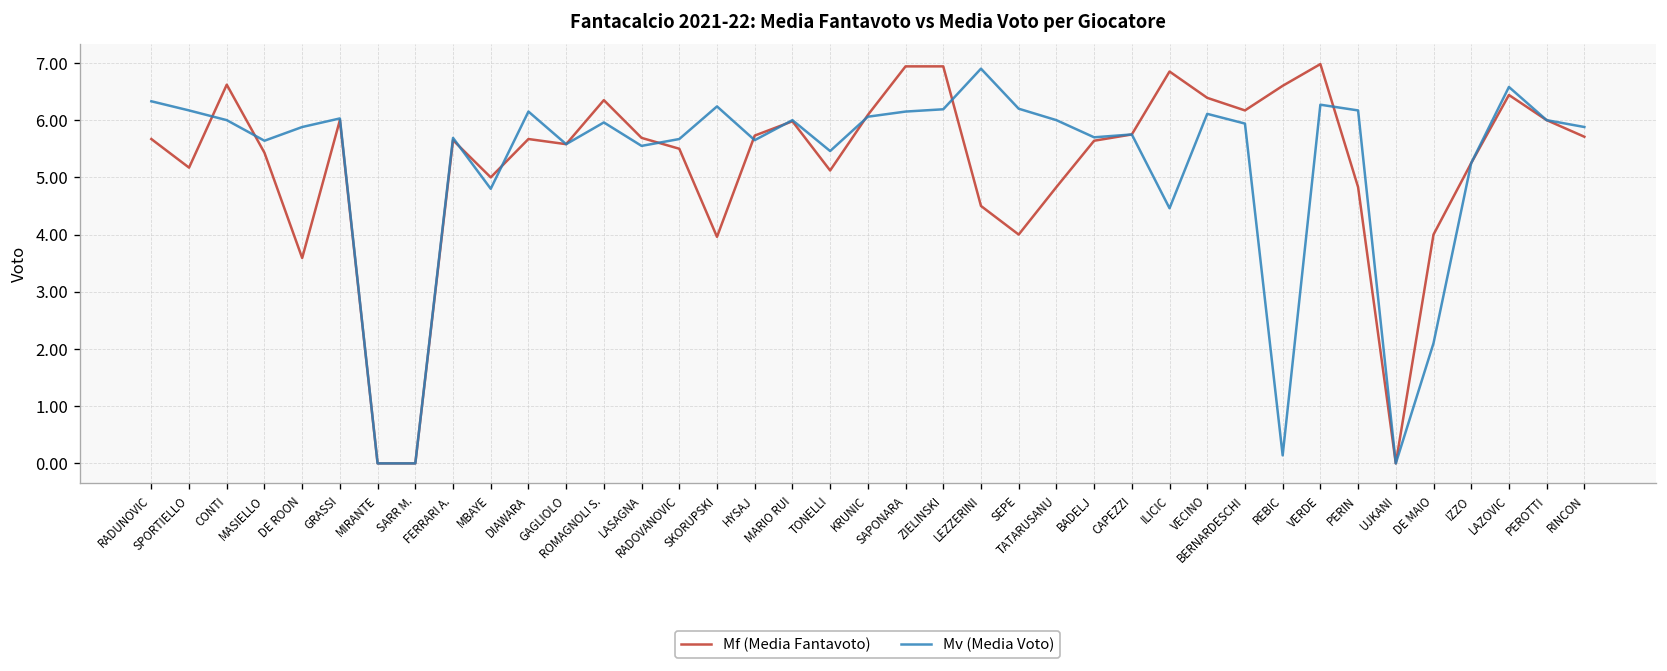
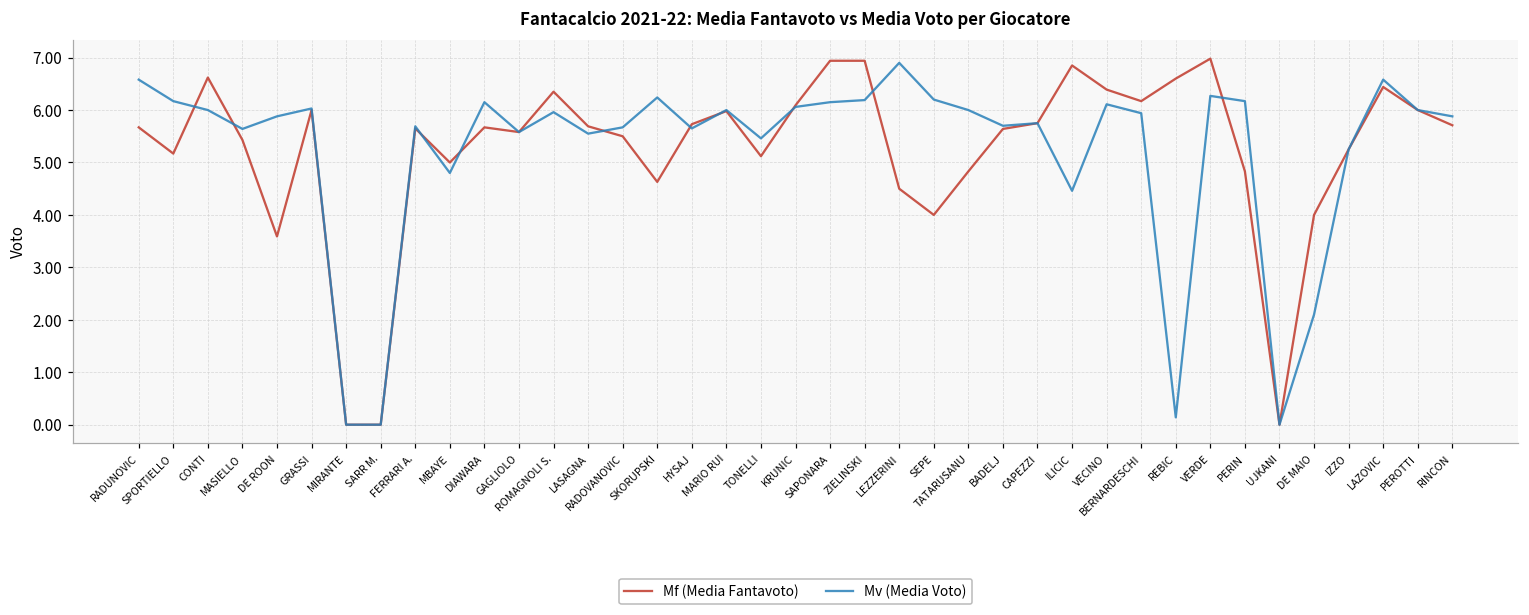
  {
    "Mf (Media Fantavoto)": {
      "RADUNOVIC": 5.7,
      "SPORTIELLO": 5.2,
      "CONTI": 6.6,
      "MASIELLO": 5.4,
      "DE ROON": 3.6,
      "MBAYE": 5.0,
      "DIAWARA": 5.7,
      "ROMAGNOLI S.": 6.4,
      "LASAGNA": 5.7,
      "RADOVANOVIC": 5.5,
-     "SKORUPSKI": 4.0,
+     "SKORUPSKI": 4.6,
      "HYSAJ": 5.7,
      "TONELLI": 5.1,
      "SAPONARA": 6.9,
      "ZIELINSKI": 6.9,
      "LEZZERINI": 4.5,
      "SEPE": 4.0,
      "TATARUSANU": 4.8,
      "BADELJ": 5.6,
      "ILICIC": 6.9,
      "VECINO": 6.4,
      "BERNARDESCHI": 6.2,
      "REBIC": 6.6,
      "VERDE": 7.0,
      "PERIN": 4.8,
      "DE MAIO": 4.0,
      "LAZOVIC": 6.4,
      "RINCON": 5.7
    },
    "Mv (Media Voto)": {
-     "RADUNOVIC": 6.3,
+     "RADUNOVIC": 6.6,
      "SPORTIELLO": 6.2,
      "CONTI": 6.0,
      "MASIELLO": 5.6,
      "DE ROON": 5.9,
      "MBAYE": 4.8,
      "DIAWARA": 6.2,
      "ROMAGNOLI S.": 6.0,
      "LASAGNA": 5.6,
      "RADOVANOVIC": 5.7,
      "SKORUPSKI": 6.2,
      "HYSAJ": 5.7,
      "TONELLI": 5.5,
      "SAPONARA": 6.2,
      "ZIELINSKI": 6.2,
      "LEZZERINI": 6.9,
      "SEPE": 6.2,
      "TATARUSANU": 6.0,
      "BADELJ": 5.7,
      "ILICIC": 4.5,
      "VECINO": 6.1,
      "BERNARDESCHI": 5.9,
      "REBIC": 0.1,
      "VERDE": 6.3,
      "PERIN": 6.2,
      "DE MAIO": 2.1,
      "LAZOVIC": 6.6,
      "RINCON": 5.9
    }
  }
